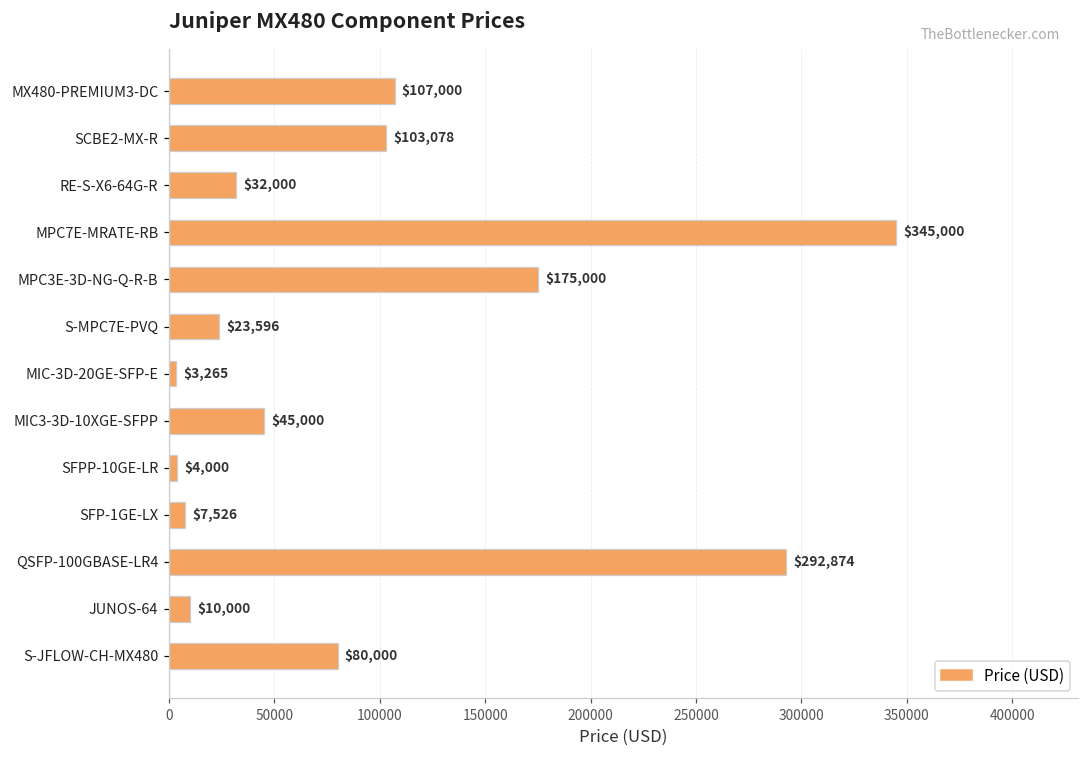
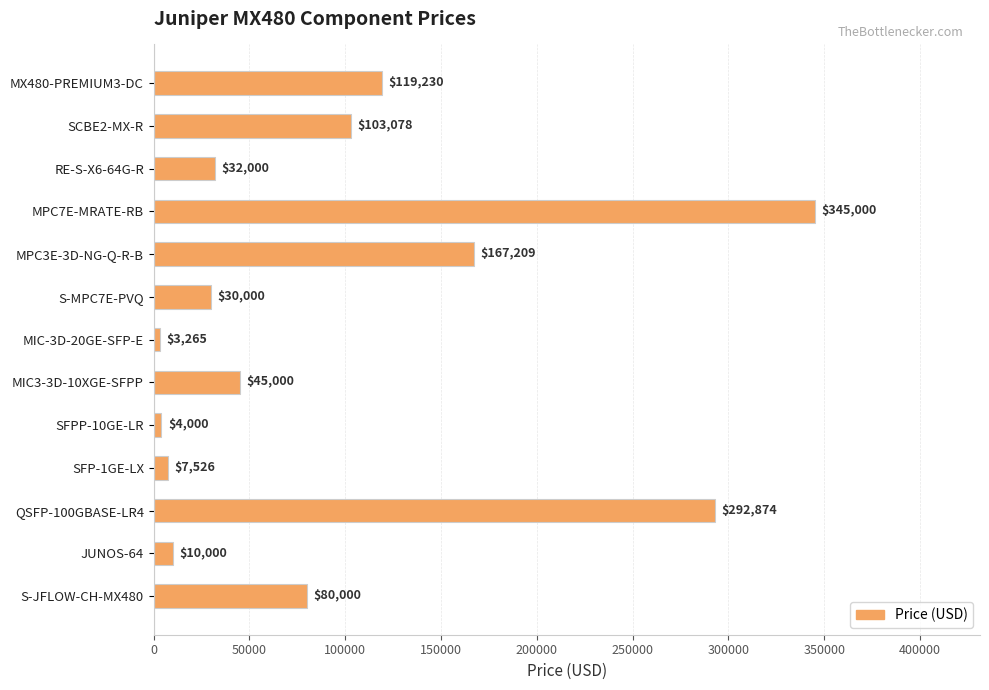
  {
-   "MX480-PREMIUM3-DC": "$107,000",
+   "MX480-PREMIUM3-DC": "$119,230",
    "SCBE2-MX-R": "$103,078",
    "RE-S-X6-64G-R": "$32,000",
    "MPC7E-MRATE-RB": "$345,000",
-   "MPC3E-3D-NG-Q-R-B": "$175,000",
-   "S-MPC7E-PVQ": "$23,596",
+   "MPC3E-3D-NG-Q-R-B": "$167,209",
+   "S-MPC7E-PVQ": "$30,000",
    "MIC-3D-20GE-SFP-E": "$3,265",
    "MIC3-3D-10XGE-SFPP": "$45,000",
    "SFPP-10GE-LR": "$4,000",
    "SFP-1GE-LX": "$7,526",
    "QSFP-100GBASE-LR4": "$292,874",
    "JUNOS-64": "$10,000",
    "S-JFLOW-CH-MX480": "$80,000"
  }
